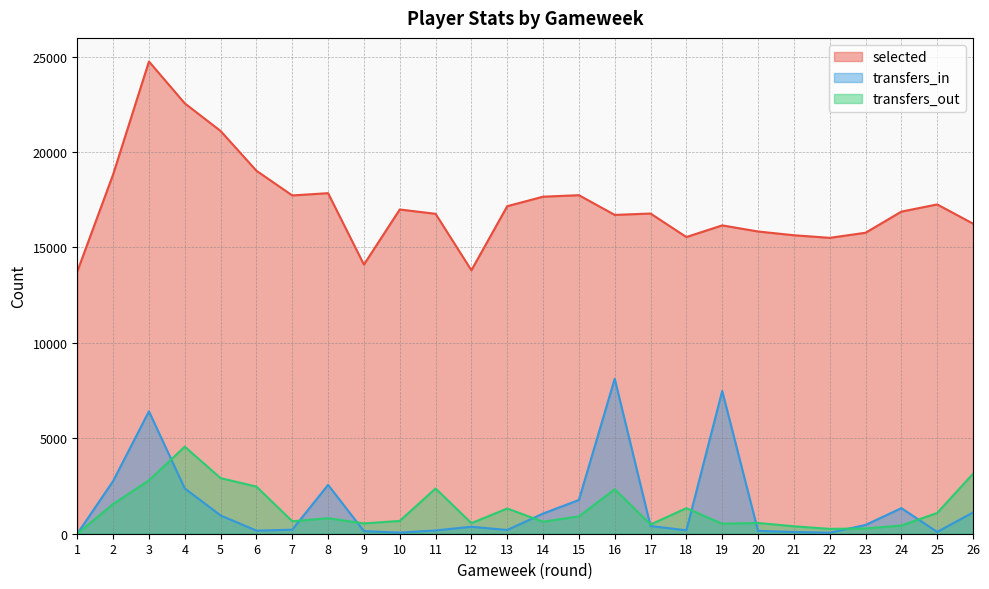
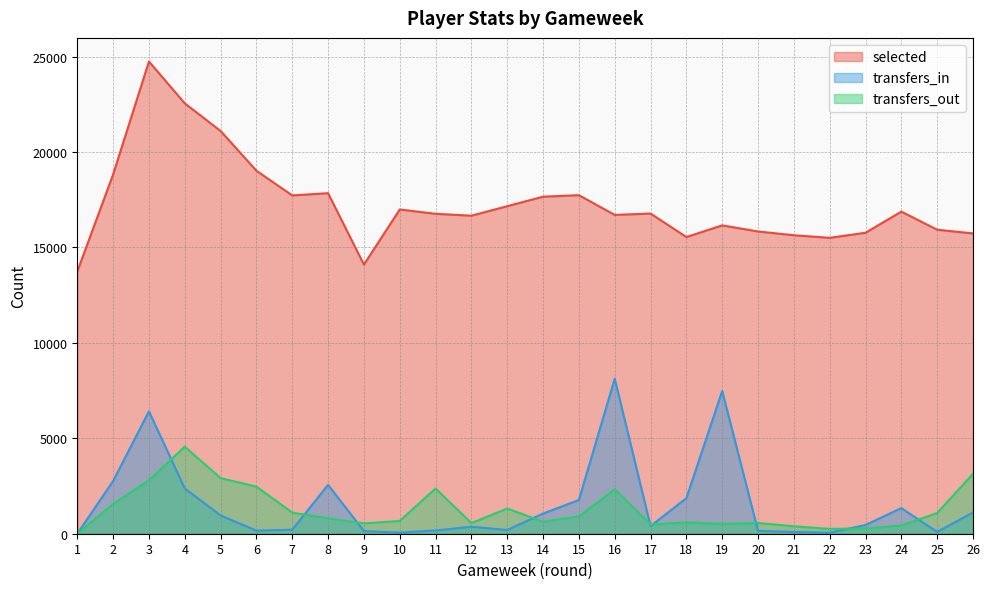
  {
    "selected": {
      "1": 13700,
      "2": 18800,
      "3": 24700,
      "4": 22500,
      "5": 21100,
      "6": 19000,
      "7": 17700,
      "8": 17800,
      "9": 14100,
      "10": 17000,
      "11": 16800,
-     "12": 13800,
+     "12": 16700,
      "13": 17200,
      "14": 17700,
      "15": 17700,
      "16": 16700,
      "17": 16800,
      "18": 15500,
      "19": 16200,
      "20": 15800,
      "21": 15600,
      "22": 15500,
      "23": 15800,
      "24": 16900,
-     "25": 17300,
-     "26": 16200
+     "25": 15900,
+     "26": 15700
    },
    "transfers_in": {
      "2": 2800,
      "3": 6400,
      "4": 2400,
      "5": 1000,
      "6": 200,
      "7": 200,
      "8": 2600,
      "9": 100,
      "10": 100,
      "11": 200,
      "12": 400,
      "13": 200,
      "14": 1100,
      "15": 1800,
      "16": 8100,
-     "18": 200,
+     "18": 1900,
      "19": 7500,
      "20": 200,
      "21": 100,
      "22": 100,
      "23": 500,
      "24": 1300,
      "25": 100,
      "26": 1100
    },
    "transfers_out": {
      "2": 1600,
      "3": 2800,
      "4": 4600,
      "5": 2900,
      "6": 2500,
-     "7": 700,
+     "7": 1100,
      "8": 800,
      "9": 500,
      "10": 700,
      "11": 2400,
      "12": 600,
      "13": 1300,
      "14": 600,
      "15": 900,
      "16": 2300,
-     "18": 1300,
+     "18": 600,
      "19": 500,
      "20": 600,
      "21": 400,
      "22": 300,
      "23": 300,
      "24": 400,
      "25": 1100,
      "26": 3100
    }
  }
